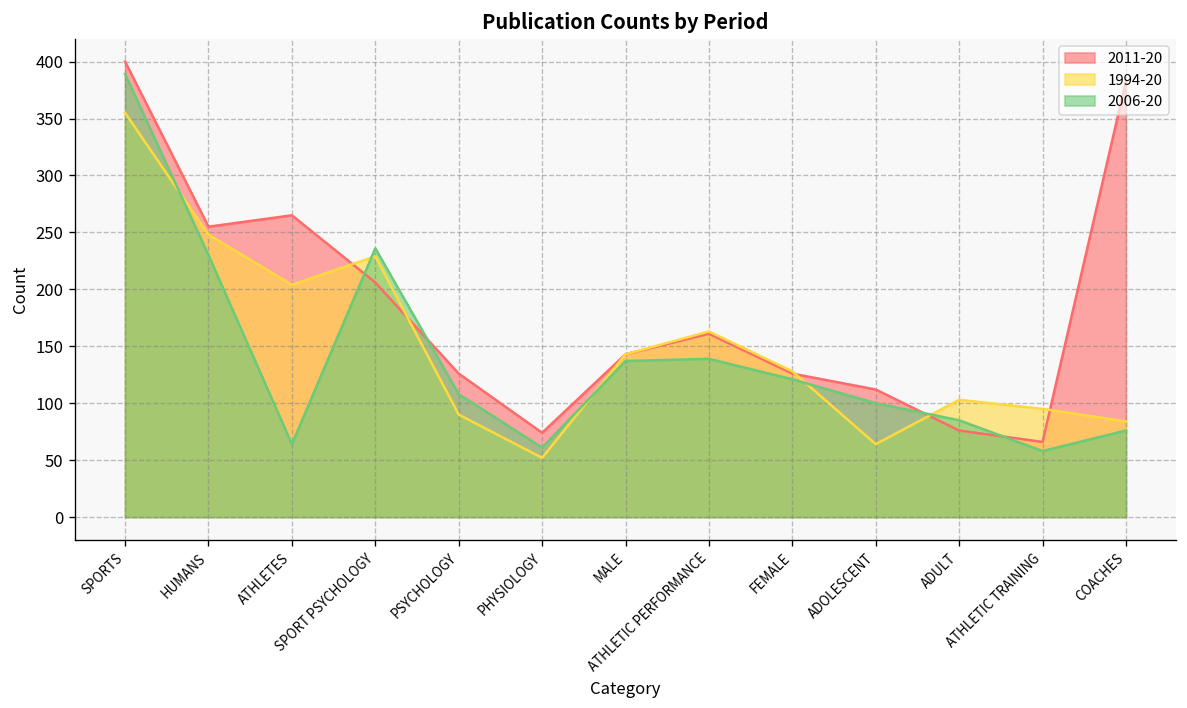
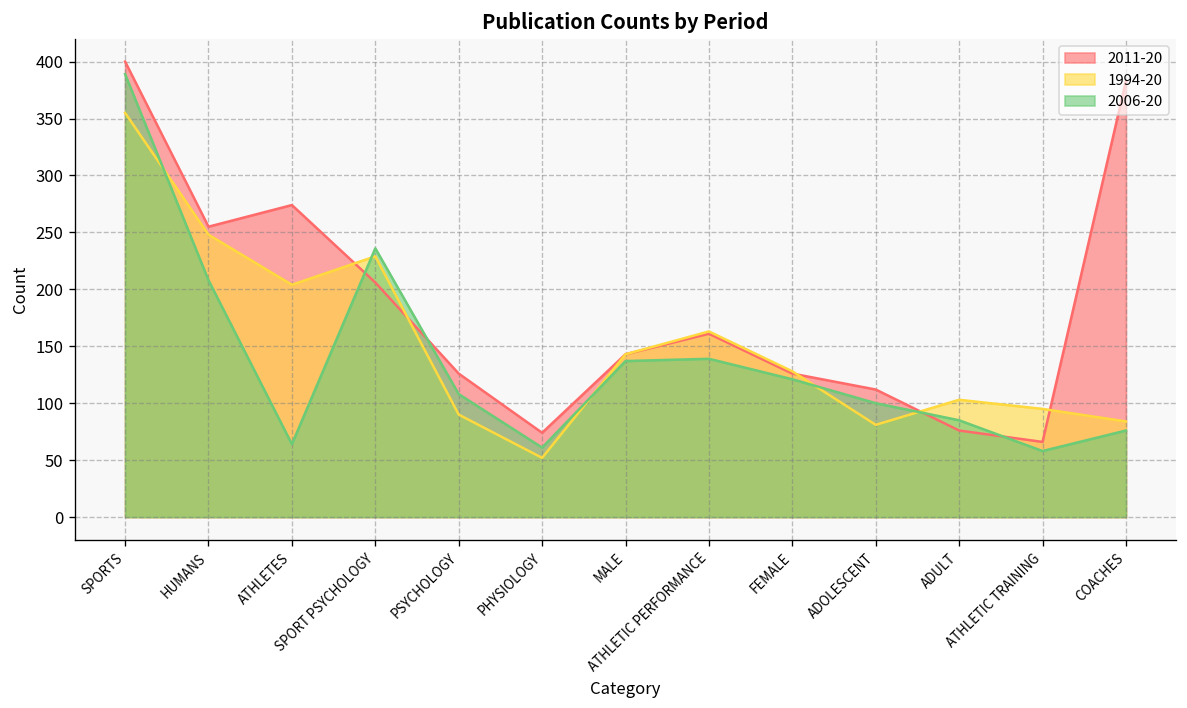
  {
    "2011-20": {
      "SPORTS": 400,
      "HUMANS": 260,
-     "ATHLETES": 265,
+     "ATHLETES": 274,
      "SPORT PSYCHOLOGY": 210,
      "PSYCHOLOGY": 130,
      "PHYSIOLOGY": 70,
      "ADOLESCENT": 110,
      "ADULT": 80,
      "ATHLETIC TRAINING": 70
    },
    "1994-20": {
      "SPORTS": 360,
      "HUMANS": 250,
      "ATHLETES": 200,
      "SPORT PSYCHOLOGY": 230,
      "PSYCHOLOGY": 90,
      "PHYSIOLOGY": 50,
-     "ADOLESCENT": 60,
+     "ADOLESCENT": 80,
      "ADULT": 100,
      "ATHLETIC TRAINING": 100,
      "COACHES": 80
    },
    "2006-20": {
      "SPORTS": 390,
-     "HUMANS": 230,
+     "HUMANS": 210,
      "ATHLETES": 60,
      "SPORT PSYCHOLOGY": 240,
      "PSYCHOLOGY": 110,
      "PHYSIOLOGY": 60,
      "MALE": 140,
      "ATHLETIC PERFORMANCE": 140,
      "FEMALE": 120,
      "ADOLESCENT": 100,
      "ADULT": 90,
      "ATHLETIC TRAINING": 60,
      "COACHES": 80
    }
  }
